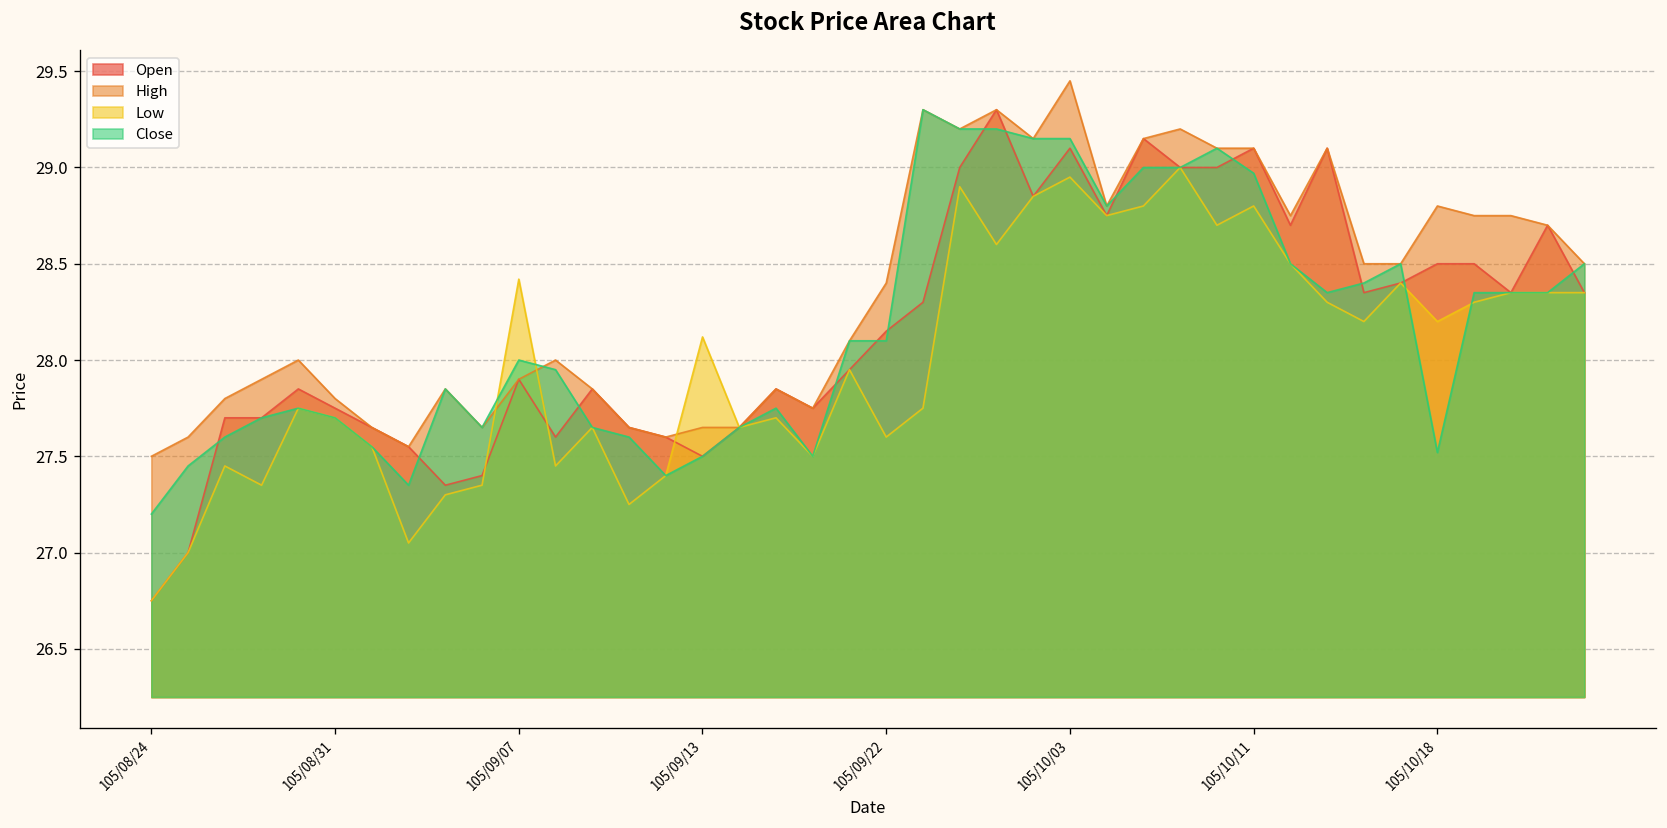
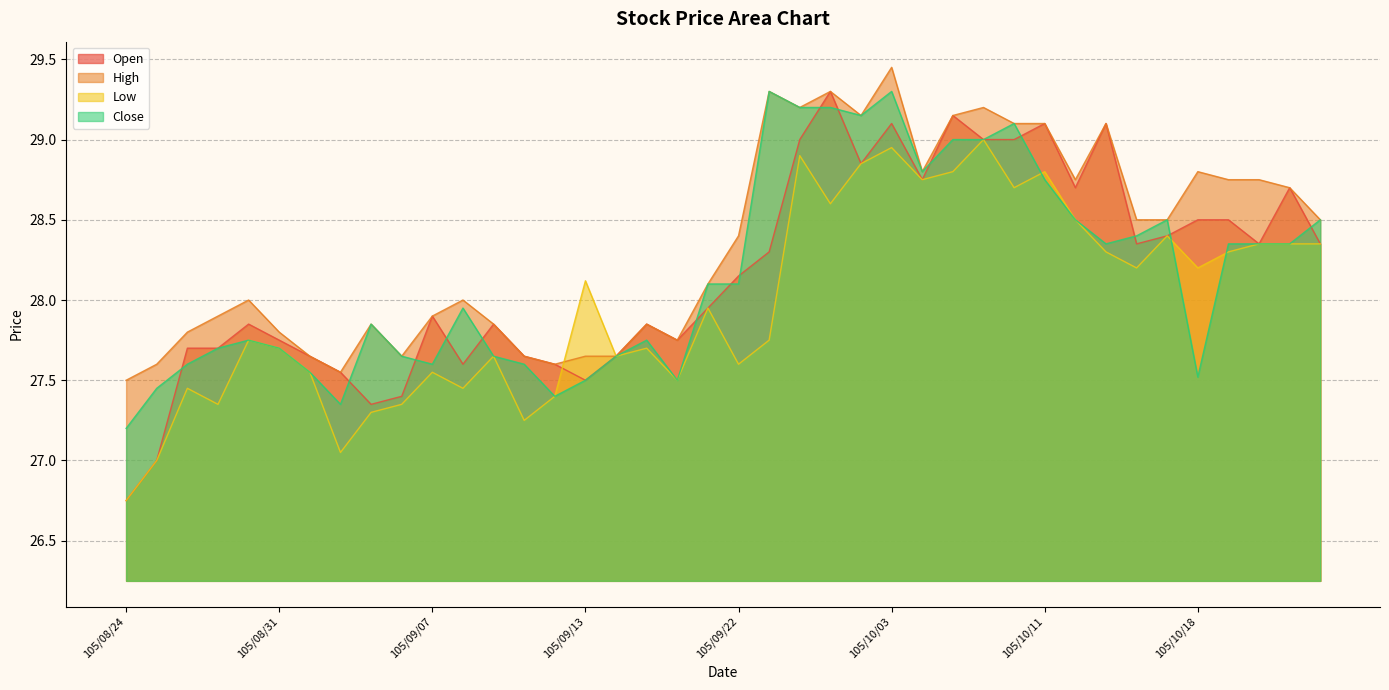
  {
    "Low": {
-     "105/09/07": 28.42,
+     "105/09/07": 27.55,
      "105/09/13": 28.12,
      "105/09/22": 27.60,
      "105/10/03": 28.95,
      "105/10/11": 28.80,
      "105/10/18": 28.20
    },
    "Close": {
      "105/08/24": 27.20,
-     "105/09/07": 28.0,
+     "105/09/07": 27.6,
      "105/09/22": 28.10,
-     "105/10/03": 29.15,
-     "105/10/11": 28.97,
+     "105/10/03": 29.30,
+     "105/10/11": 28.75,
      "105/10/18": 27.52
    }
  }
